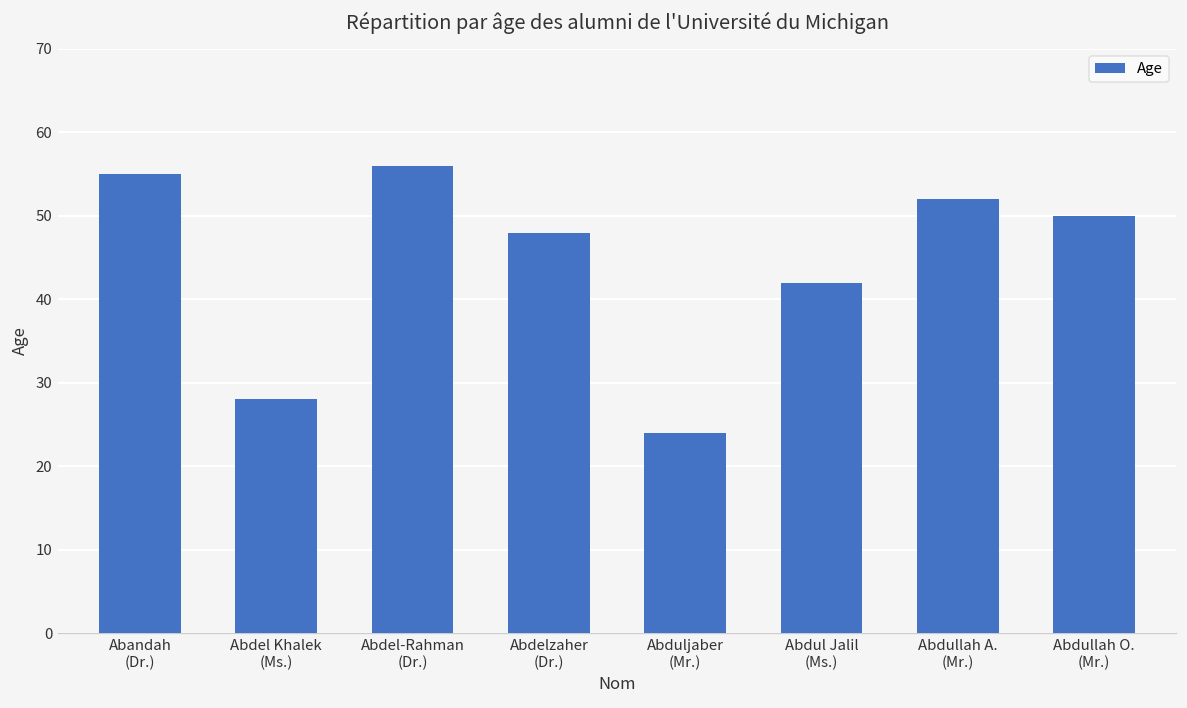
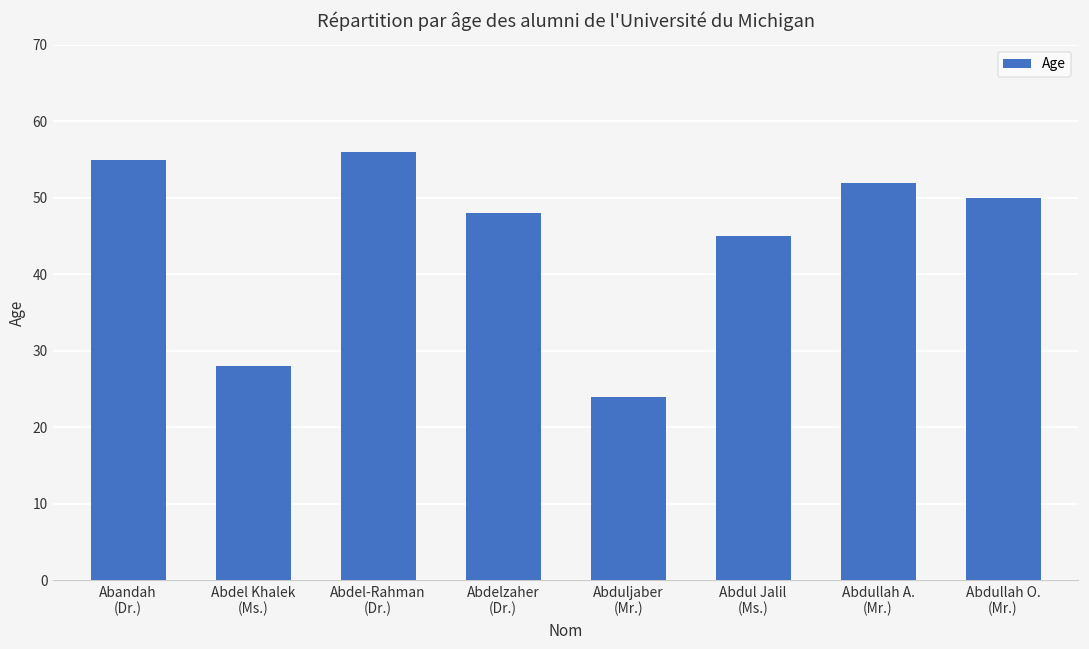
  {
    "Abandah (Dr.)": 55,
    "Abdel Khalek (Ms.)": 28,
    "Abdel-Rahman (Dr.)": 56,
    "Abdelzaher (Dr.)": 48,
    "Abduljaber (Mr.)": 24,
-   "Abdul Jalil (Ms.)": 42,
+   "Abdul Jalil (Ms.)": 45,
    "Abdullah A. (Mr.)": 52,
    "Abdullah O. (Mr.)": 50
  }
